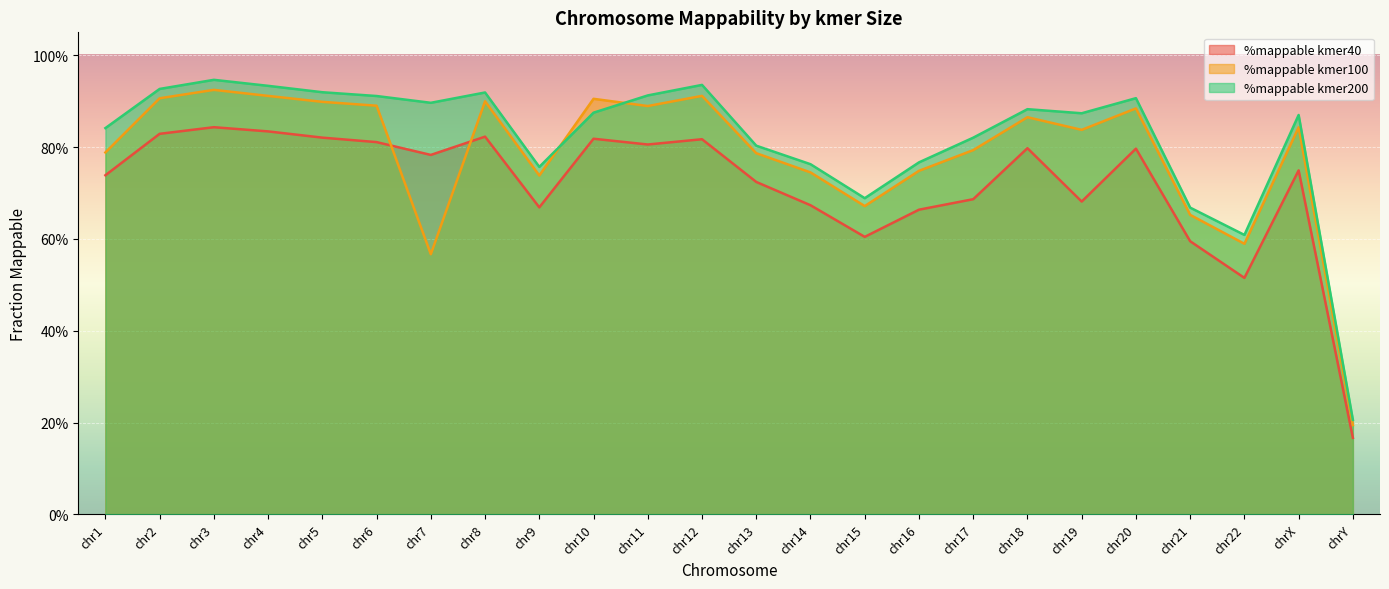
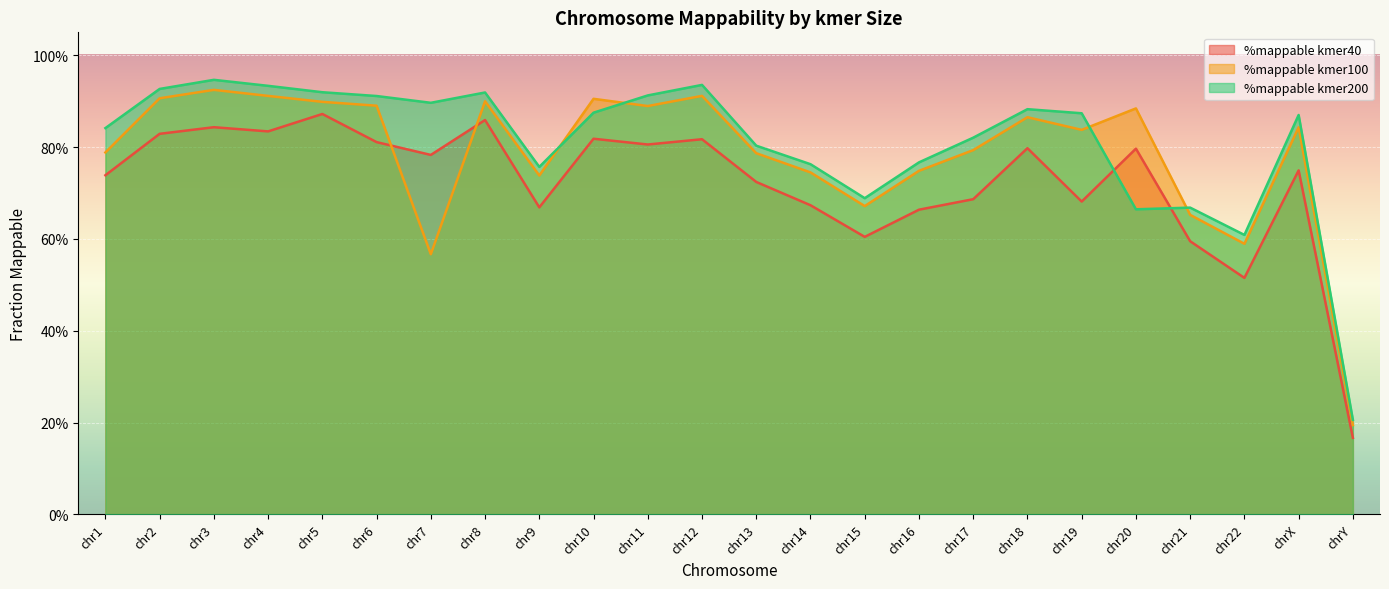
  {
    "%mappable kmer40": {
      "chr1": "74%",
      "chr2": "83%",
      "chr3": "84%",
      "chr4": "83%",
-     "chr5": "82%",
+     "chr5": "87%",
      "chr6": "81%",
      "chr7": "78%",
-     "chr8": "82%",
+     "chr8": "86%",
      "chr9": "67%",
      "chr10": "82%",
      "chr11": "81%",
      "chr12": "82%",
      "chr13": "72%",
      "chr14": "67%",
      "chr15": "60%",
      "chr16": "66%",
      "chr17": "69%",
      "chr18": "80%",
      "chr19": "68%",
      "chr20": "80%",
      "chr21": "59%",
      "chr22": "52%",
      "chrX": "75%",
      "chrY": "17%"
    },
    "%mappable kmer100": {
      "chr1": "79%",
      "chr2": "91%",
      "chr3": "92%",
      "chr4": "91%",
      "chr5": "90%",
      "chr6": "89%",
      "chr7": "57%",
      "chr8": "90%",
      "chr9": "74%",
      "chr10": "91%",
      "chr11": "89%",
      "chr12": "91%",
      "chr13": "79%",
      "chr14": "74%",
      "chr15": "67%",
      "chr16": "75%",
      "chr17": "79%",
      "chr18": "87%",
      "chr19": "84%",
      "chr20": "88%",
      "chr21": "65%",
      "chr22": "59%",
      "chrX": "84%",
      "chrY": "19%"
    },
    "%mappable kmer200": {
      "chr1": "84%",
      "chr2": "93%",
      "chr3": "95%",
      "chr4": "93%",
      "chr5": "92%",
      "chr6": "91%",
      "chr7": "90%",
      "chr8": "92%",
      "chr9": "76%",
      "chr10": "87%",
      "chr11": "91%",
      "chr12": "94%",
      "chr13": "80%",
      "chr14": "76%",
      "chr15": "69%",
      "chr16": "77%",
      "chr17": "82%",
      "chr18": "88%",
      "chr19": "87%",
-     "chr20": "91%",
+     "chr20": "66%",
      "chr21": "67%",
      "chr22": "61%",
      "chrX": "87%",
      "chrY": "21%"
    }
  }
